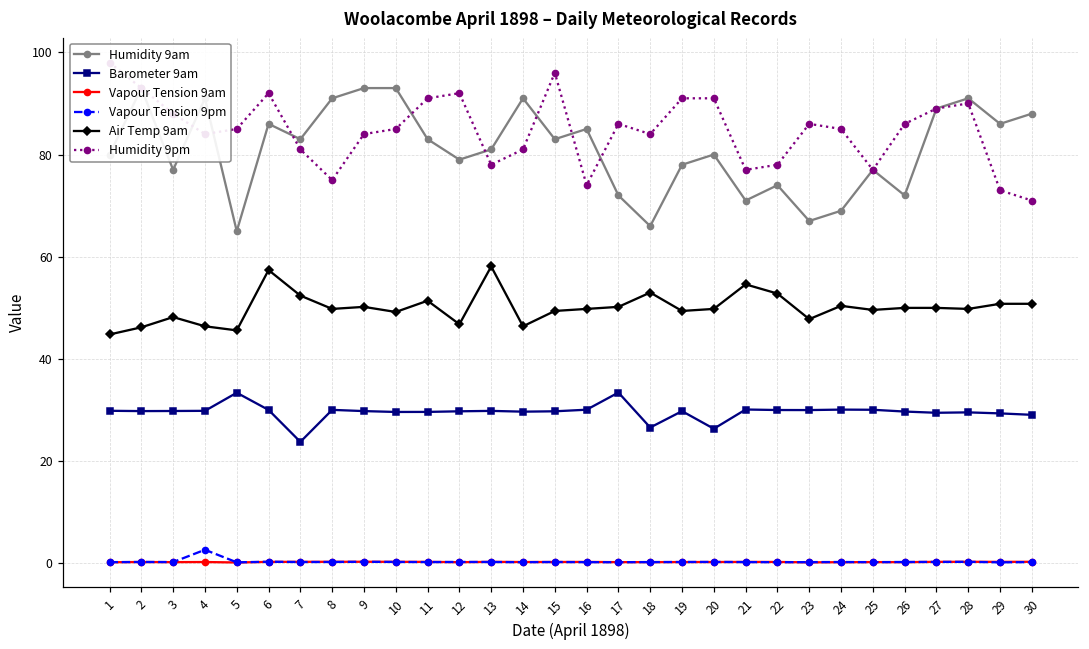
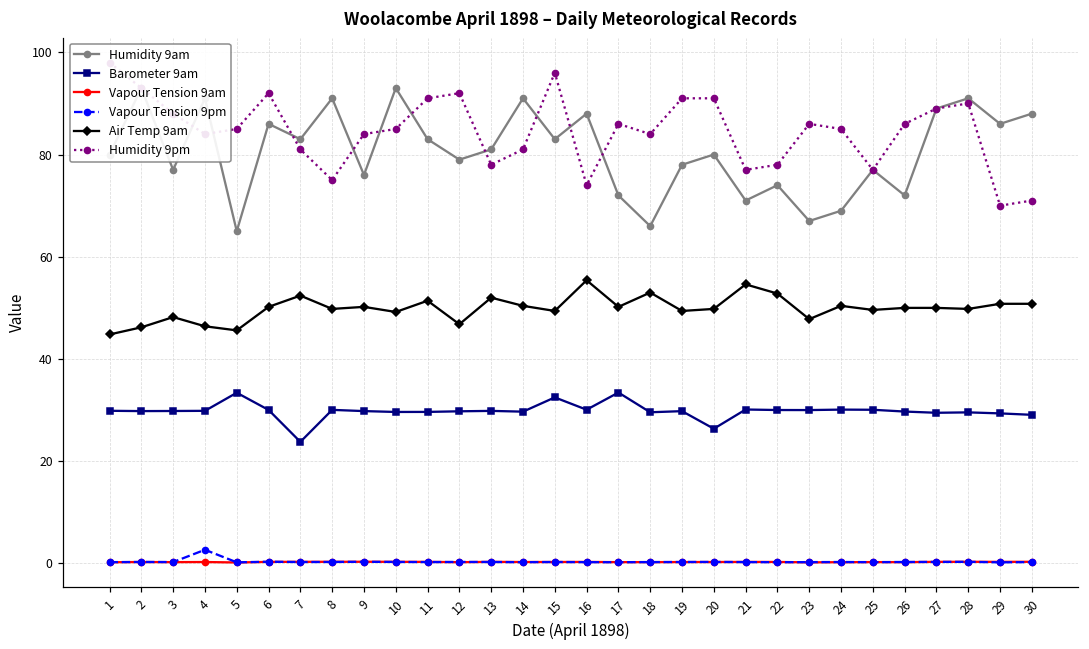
  {
    "Humidity 9am": {
      "1": 80,
      "3": 77,
      "5": 65,
      "6": 86,
      "7": 83,
      "8": 91,
-     "9": 93,
+     "9": 76,
      "10": 93,
      "11": 83,
      "12": 79,
      "13": 81,
      "14": 91,
      "15": 83,
-     "16": 85,
+     "16": 88,
      "17": 72,
      "18": 66,
      "19": 78,
      "20": 80,
      "21": 71,
      "22": 74,
      "23": 67,
      "24": 69,
      "26": 72,
      "28": 91,
      "29": 86,
      "30": 88
    },
    "Barometer 9am": {
      "1": 30,
      "2": 30,
      "3": 30,
      "4": 30,
      "5": 33,
      "6": 30,
      "7": 24,
      "8": 30,
      "9": 30,
      "10": 30,
      "11": 30,
      "12": 30,
      "13": 30,
      "14": 30,
-     "15": 30,
+     "15": 32,
      "16": 30,
      "17": 33,
-     "18": 27,
+     "18": 30,
      "19": 30,
      "20": 26,
      "21": 30,
      "22": 30,
      "23": 30,
      "24": 30,
      "25": 30,
      "26": 30,
      "27": 29,
      "28": 30,
      "29": 29,
      "30": 29
    },
    "Vapour Tension 9am": {
      "4": 0
    },
    "Vapour Tension 9pm": {
      "4": 3
    },
    "Air Temp 9am": {
      "1": 45,
      "2": 46,
      "3": 48,
      "4": 46,
      "5": 46,
-     "6": 57,
+     "6": 50,
      "7": 52,
      "8": 50,
      "9": 50,
      "10": 49,
      "11": 51,
      "12": 47,
-     "13": 58,
-     "14": 46,
+     "13": 52,
+     "14": 50,
      "15": 49,
-     "16": 50,
+     "16": 55,
      "17": 50,
      "18": 53,
      "19": 49,
      "20": 50,
      "21": 55,
      "22": 53,
      "23": 48,
      "24": 50,
      "25": 50,
      "26": 50,
      "27": 50,
      "28": 50,
      "29": 51,
      "30": 51
    },
    "Humidity 9pm": {
      "5": 85,
      "6": 92,
      "7": 81,
      "8": 75,
      "9": 84,
      "10": 85,
      "11": 91,
      "12": 92,
      "13": 78,
      "14": 81,
      "15": 96,
      "16": 74,
      "17": 86,
      "18": 84,
      "19": 91,
      "20": 91,
      "21": 77,
      "22": 78,
      "23": 86,
      "24": 85,
      "26": 86,
      "28": 90,
-     "29": 73,
+     "29": 70,
      "30": 71
    }
  }
